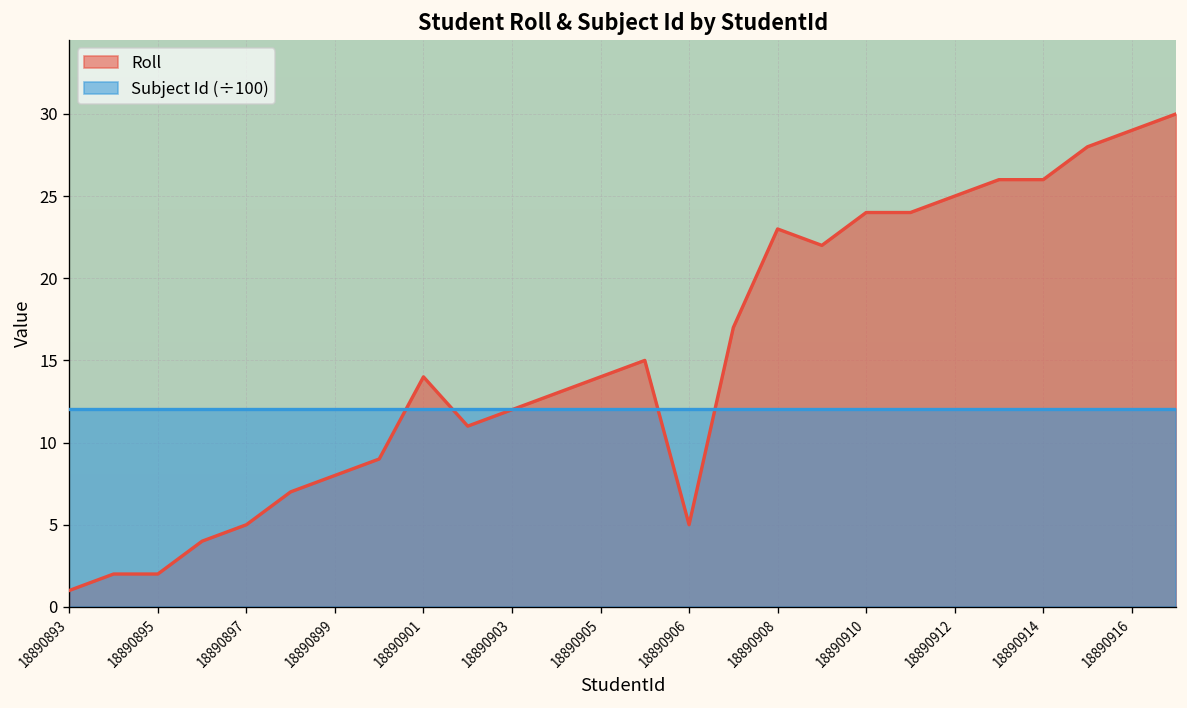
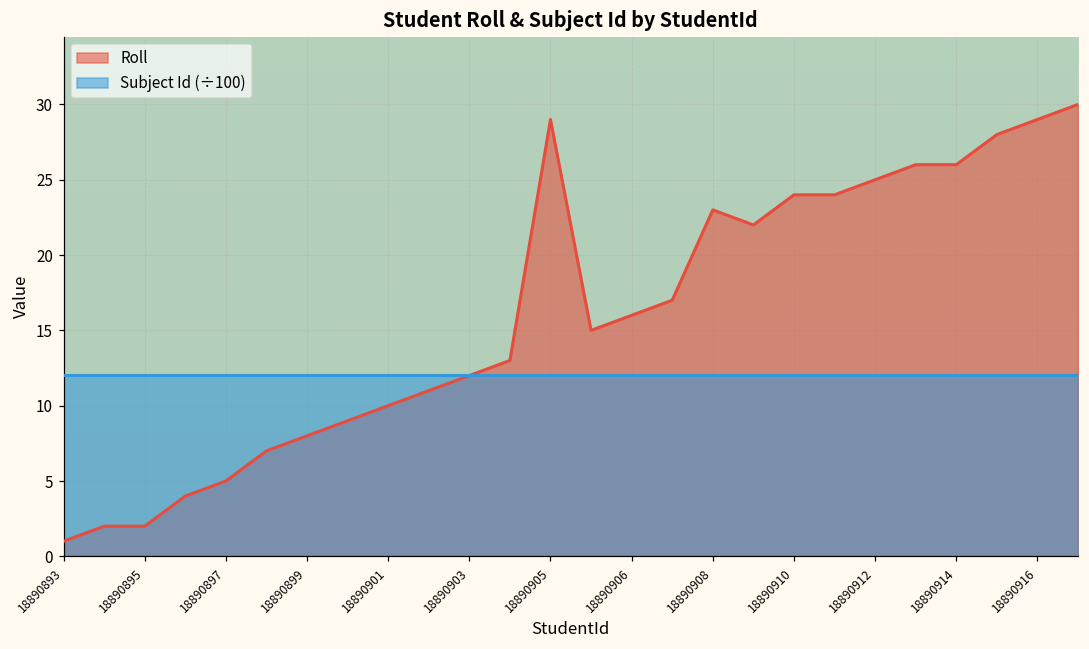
  {
    "Roll": {
      "18890893": 1,
      "18890895": 2,
      "18890897": 5,
      "18890899": 8,
-     "18890901": 14,
-     "18890905": 14,
-     "18890906": 5,
+     "18890901": 10,
+     "18890905": 29,
+     "18890906": 16,
      "18890908": 23,
      "18890910": 24,
      "18890912": 25,
      "18890914": 26,
      "18890916": 29
    },
    "Subject Id (÷100)": {
      "18890893": 12,
      "18890895": 12,
      "18890897": 12,
      "18890899": 12,
      "18890901": 12,
      "18890905": 12,
      "18890906": 12,
      "18890908": 12,
      "18890910": 12,
      "18890912": 12,
      "18890914": 12,
      "18890916": 12
    }
  }
